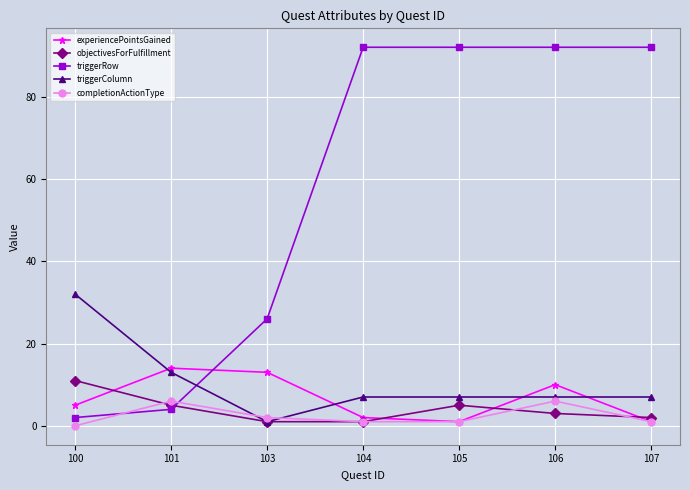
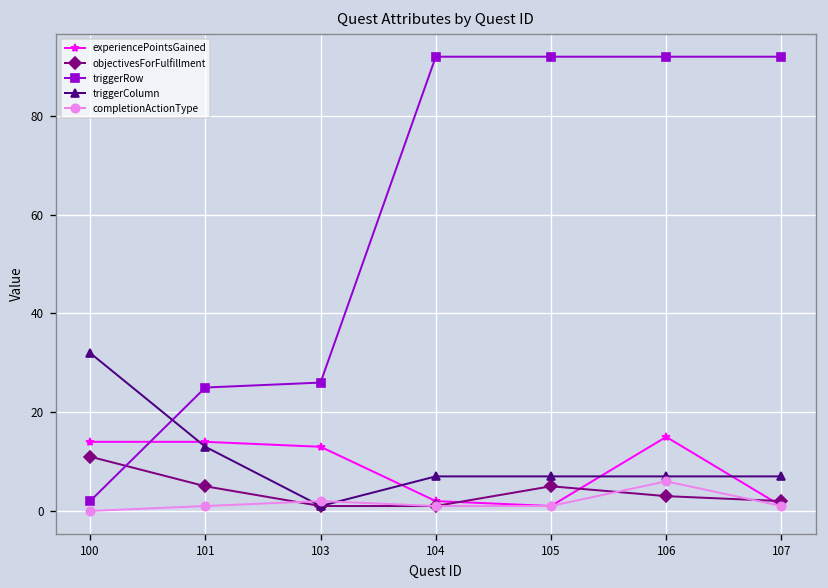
  {
    "experiencePointsGained": {
-     "100": 5,
+     "100": 14,
      "101": 14,
      "103": 13,
      "104": 2,
-     "106": 10
+     "106": 15
    },
    "triggerRow": {
      "100": 2,
-     "101": 4,
+     "101": 25,
      "103": 26,
      "104": 92,
      "105": 92,
      "106": 92,
      "107": 92
    },
    "completionActionType": {
      "100": 0,
-     "101": 6,
+     "101": 1,
      "103": 2,
      "106": 6
    }
  }
